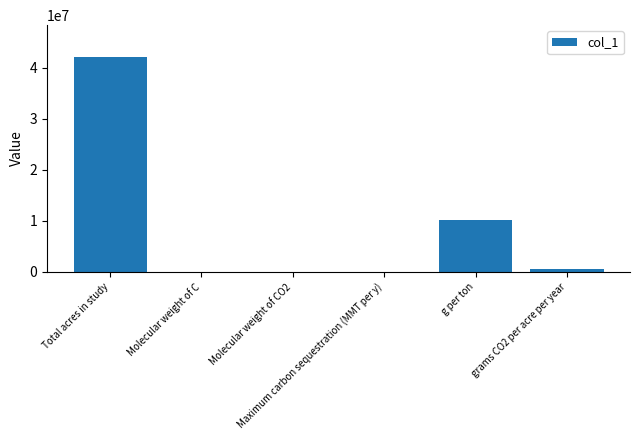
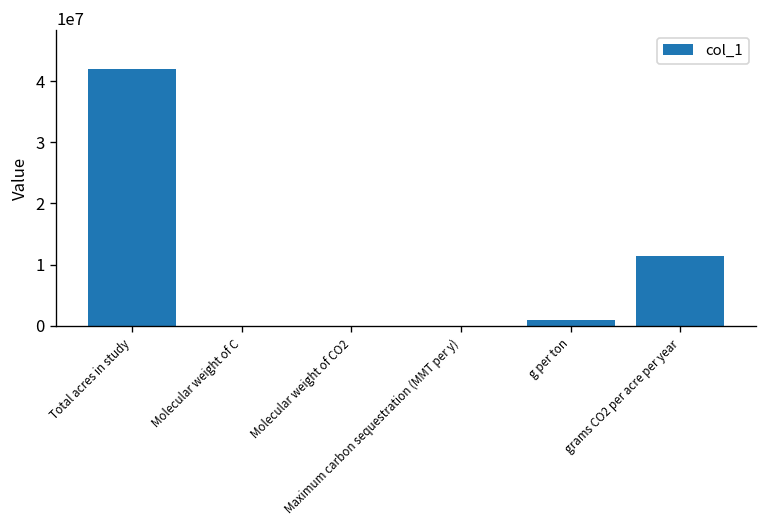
  {
    "Total acres in study": 42000000,
-   "g per ton": 10000000,
-   "grams CO2 per acre per year": 1000000
+   "g per ton": 1000000,
+   "grams CO2 per acre per year": 11000000
  }
